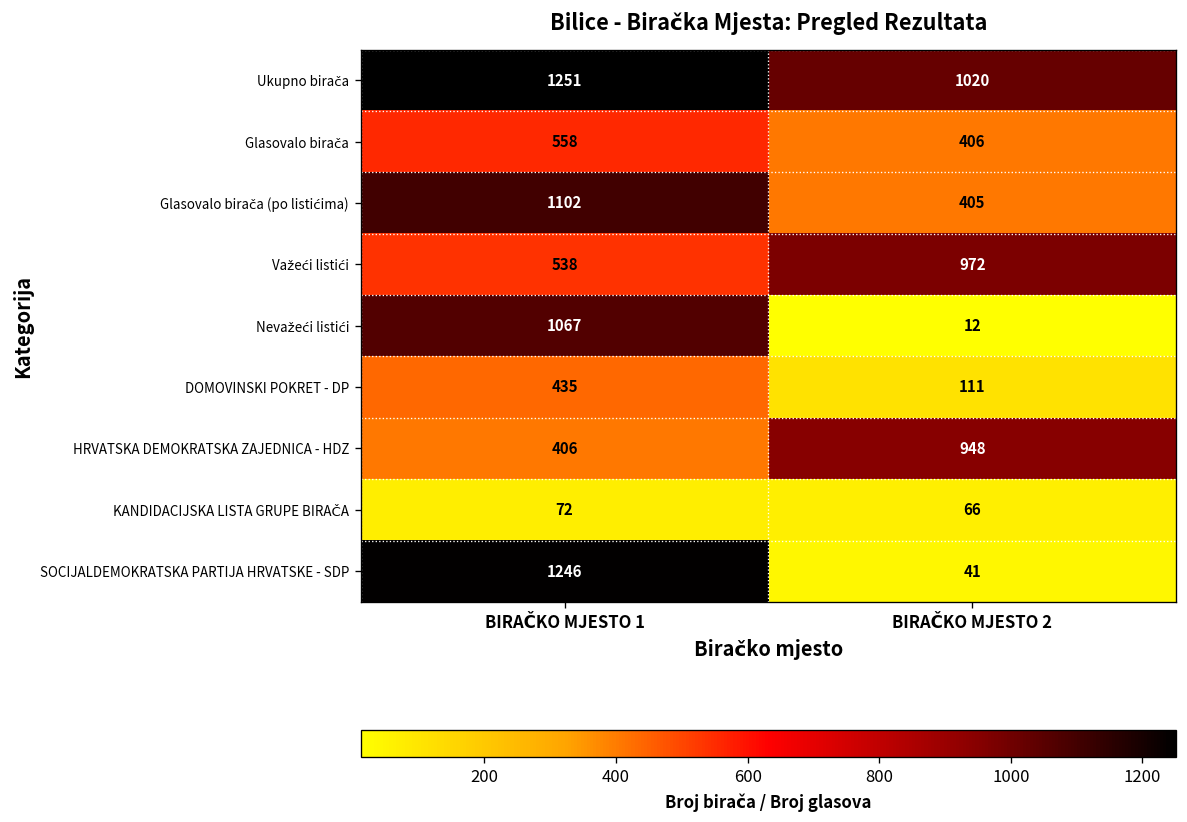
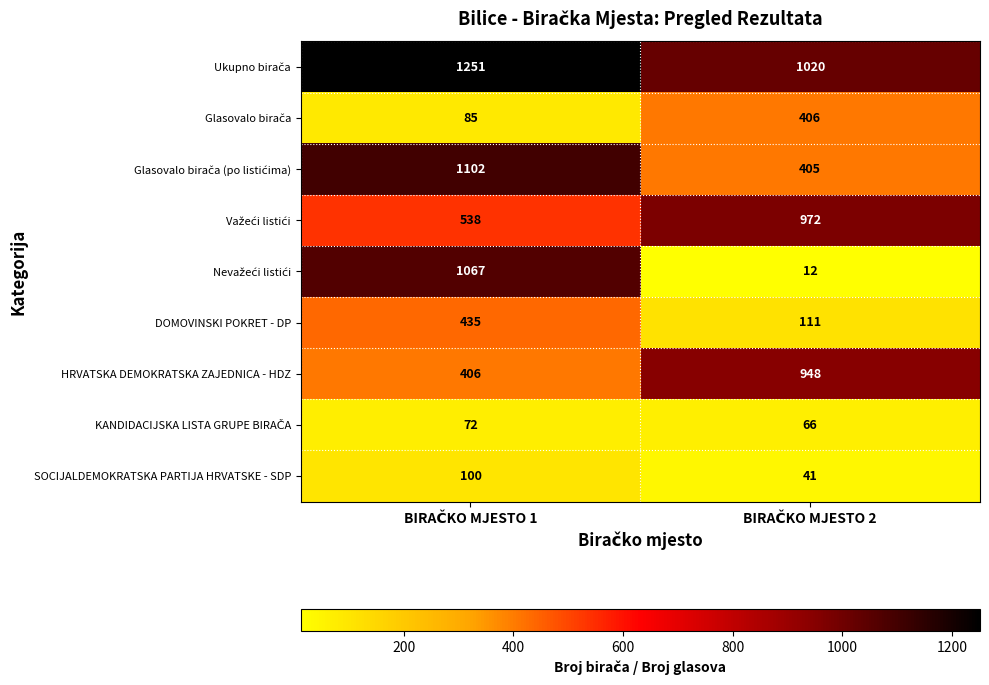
  {
    "Ukupno birača": {
      "BIRAČKO MJESTO 1": 1251,
      "BIRAČKO MJESTO 2": 1020
    },
    "Glasovalo birača": {
-     "BIRAČKO MJESTO 1": 558,
+     "BIRAČKO MJESTO 1": 85,
      "BIRAČKO MJESTO 2": 406
    },
    "Glasovalo birača (po listićima)": {
      "BIRAČKO MJESTO 1": 1102,
      "BIRAČKO MJESTO 2": 405
    },
    "Važeći listići": {
      "BIRAČKO MJESTO 1": 538,
      "BIRAČKO MJESTO 2": 972
    },
    "Nevažeći listići": {
      "BIRAČKO MJESTO 1": 1067,
      "BIRAČKO MJESTO 2": 12
    },
    "DOMOVINSKI POKRET - DP": {
      "BIRAČKO MJESTO 1": 435,
      "BIRAČKO MJESTO 2": 111
    },
    "HRVATSKA DEMOKRATSKA ZAJEDNICA - HDZ": {
      "BIRAČKO MJESTO 1": 406,
      "BIRAČKO MJESTO 2": 948
    },
    "KANDIDACIJSKA LISTA GRUPE BIRAČA": {
      "BIRAČKO MJESTO 1": 72,
      "BIRAČKO MJESTO 2": 66
    },
    "SOCIJALDEMOKRATSKA PARTIJA HRVATSKE - SDP": {
-     "BIRAČKO MJESTO 1": 1246,
+     "BIRAČKO MJESTO 1": 100,
      "BIRAČKO MJESTO 2": 41
    }
  }
